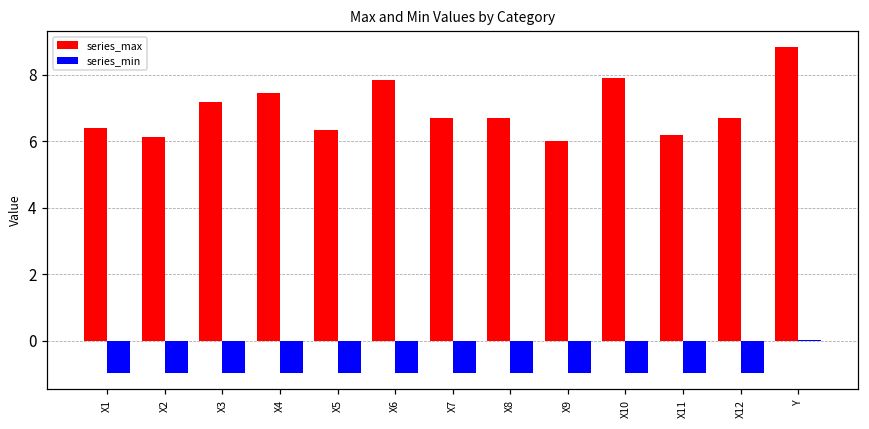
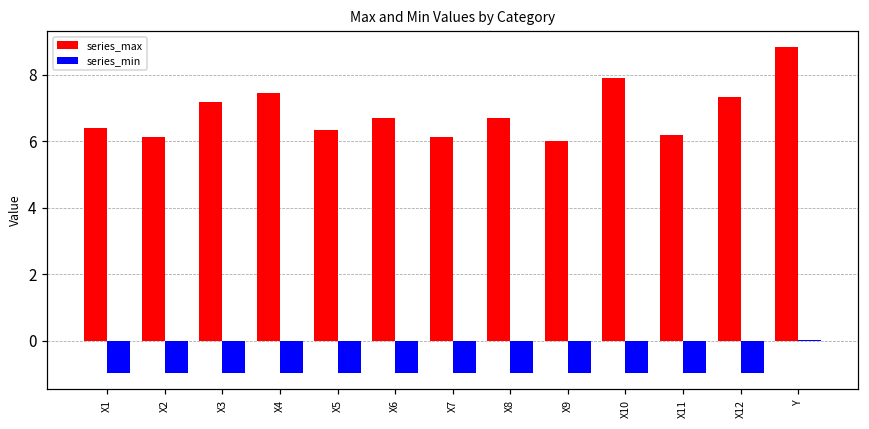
  {
    "series_max": {
      "X1": 6.4,
      "X2": 6.1,
      "X3": 7.2,
      "X4": 7.4,
      "X5": 6.3,
-     "X6": 7.8,
-     "X7": 6.7,
+     "X6": 6.7,
+     "X7": 6.1,
      "X8": 6.7,
      "X9": 6.0,
      "X10": 7.9,
      "X11": 6.2,
-     "X12": 6.7,
+     "X12": 7.3,
      "Y": 8.8
    },
    "series_min": {
      "X1": -1.0,
      "X2": -1.0,
      "X3": -1.0,
      "X4": -1.0,
      "X5": -1.0,
      "X6": -1.0,
      "X7": -1.0,
      "X8": -1.0,
      "X9": -1.0,
      "X10": -1.0,
      "X11": -1.0,
      "X12": -1.0
    }
  }
